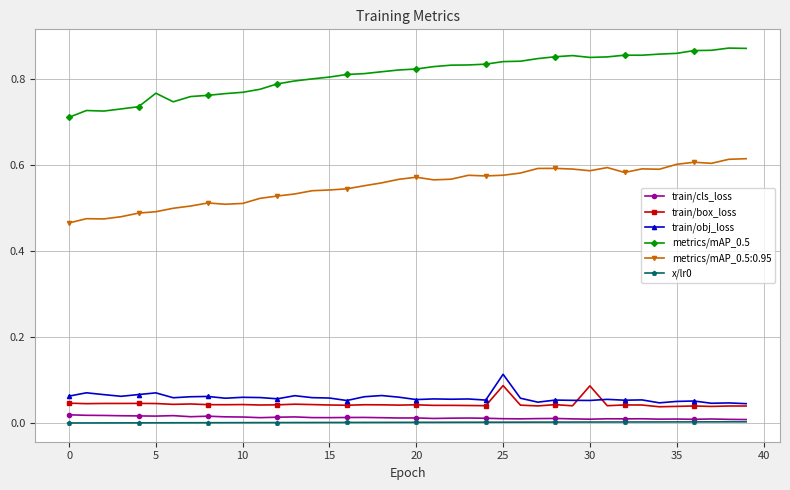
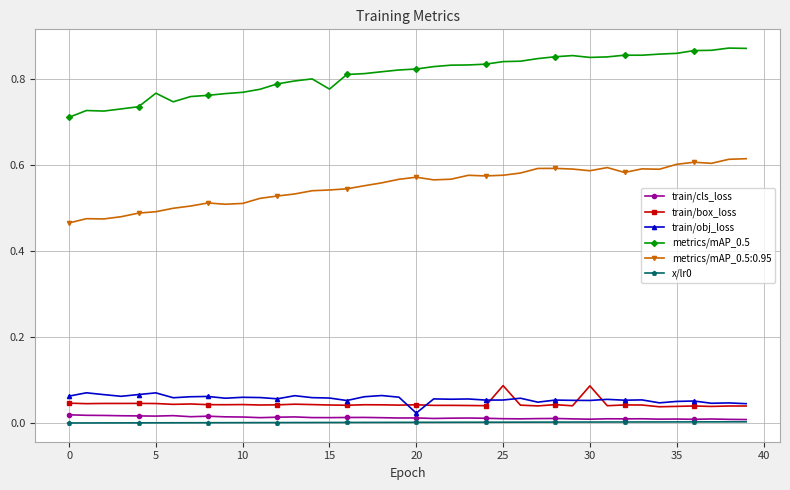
  {
    "train/cls_loss": {
      "0": 0.02,
      "5": 0.02,
      "10": 0.01,
      "15": 0.01,
      "20": 0.01,
      "25": 0.01,
      "30": 0.01,
      "35": 0.01
    },
    "train/box_loss": {
      "0": 0.05,
      "5": 0.05,
      "10": 0.04,
      "15": 0.04,
      "20": 0.04,
      "25": 0.09,
      "30": 0.09,
      "35": 0.04
    },
    "train/obj_loss": {
      "0": 0.06,
      "5": 0.07,
      "10": 0.06,
      "15": 0.06,
-     "20": 0.05,
-     "25": 0.11,
+     "20": 0.02,
+     "25": 0.05,
      "30": 0.05,
      "35": 0.05
    },
    "metrics/mAP_0.5": {
      "0": 0.71,
      "5": 0.77,
      "10": 0.77,
-     "15": 0.81,
+     "15": 0.78,
      "20": 0.82,
      "25": 0.84,
      "30": 0.85,
      "35": 0.86
    },
    "metrics/mAP_0.5:0.95": {
      "0": 0.47,
      "5": 0.49,
      "10": 0.51,
      "15": 0.54,
      "20": 0.57,
      "25": 0.58,
      "30": 0.59,
      "35": 0.60
    },
    "x/lr0": {
      "0": 0.00,
      "5": 0.00,
      "10": 0.00,
      "15": 0.00,
      "20": 0.00,
      "25": 0.00,
      "30": 0.00,
      "35": 0.00
    }
  }
